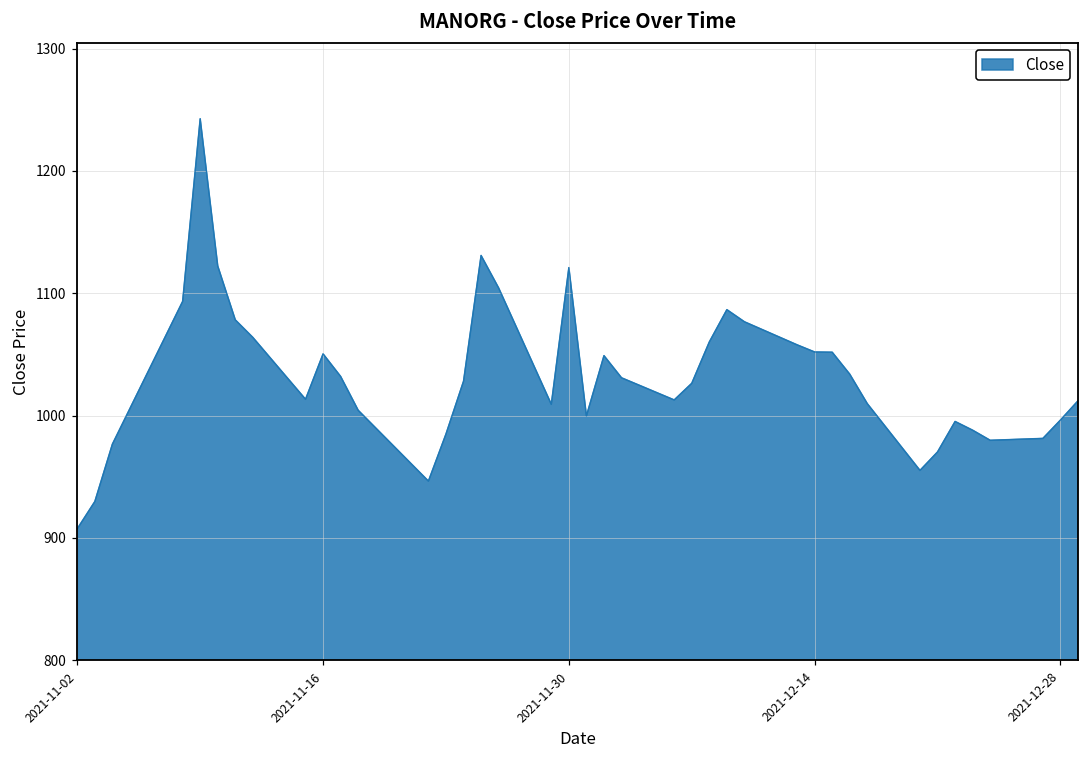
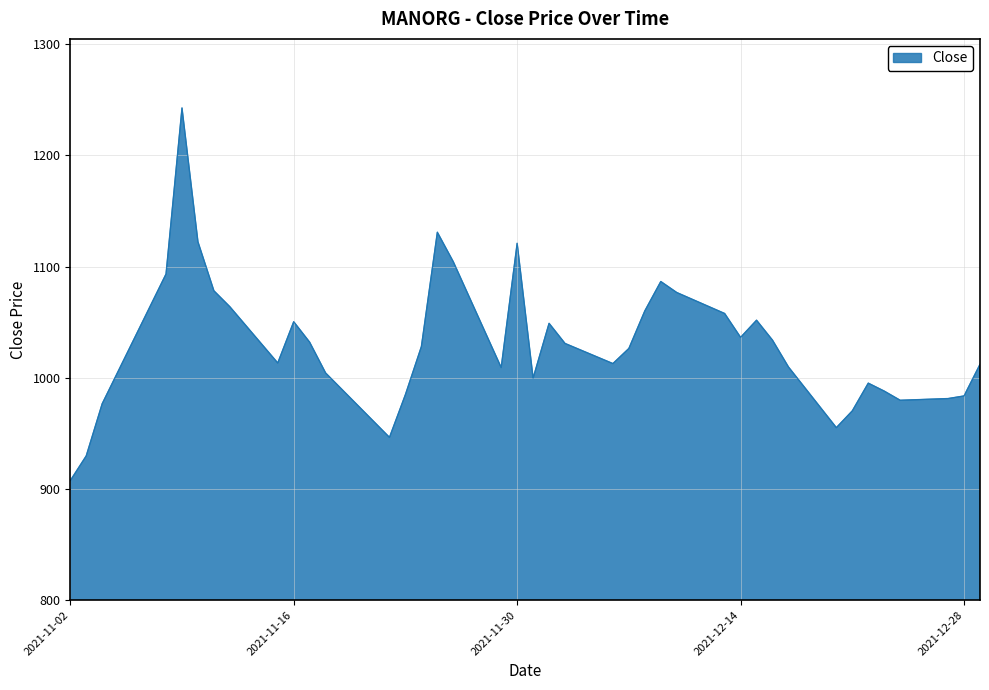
  {
    "2021-11-02": 907,
    "2021-11-16": 1050,
    "2021-11-30": 1121,
-   "2021-12-14": 1052,
-   "2021-12-28": 996
+   "2021-12-14": 1036,
+   "2021-12-28": 984
  }
